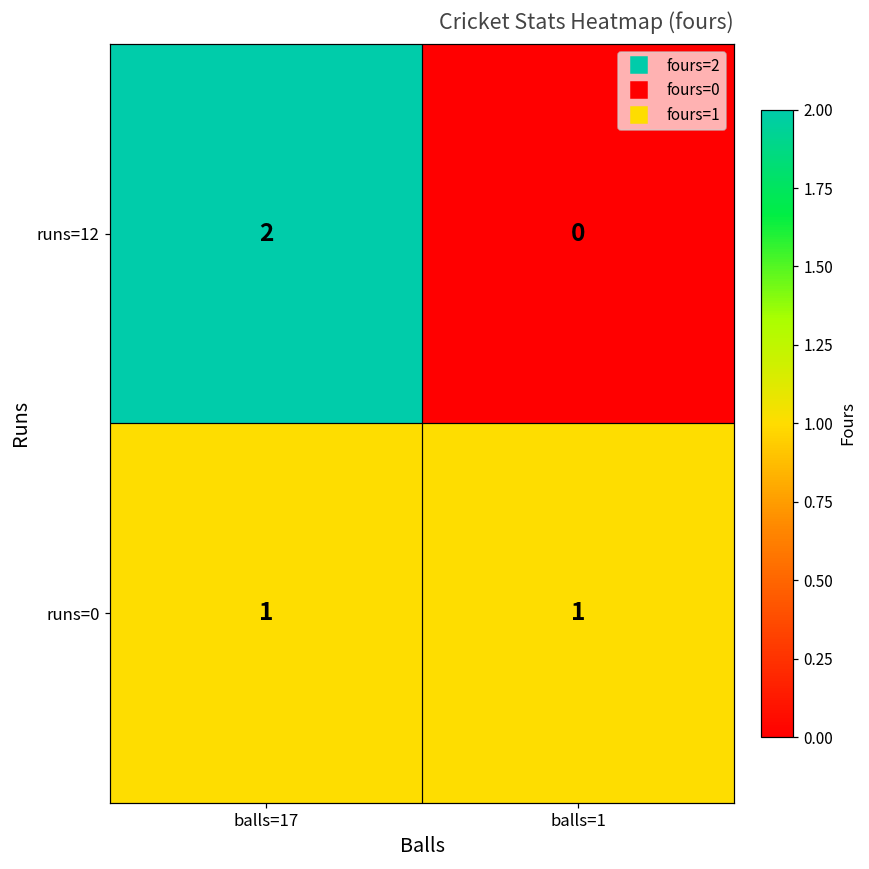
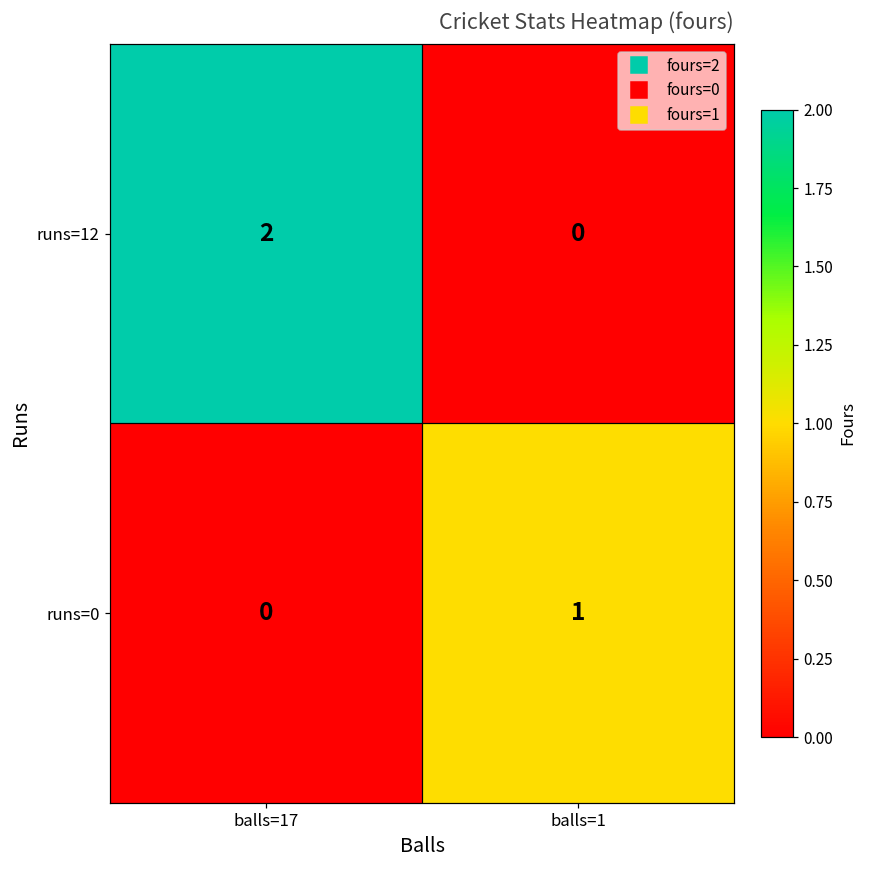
  {
    "runs=12": {
      "balls=17": 2,
      "balls=1": 0
    },
    "runs=0": {
-     "balls=17": 1,
+     "balls=17": 0,
      "balls=1": 1
    }
  }
